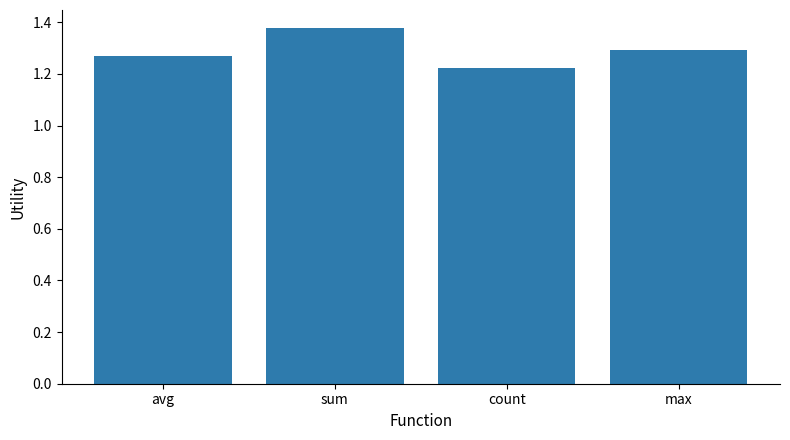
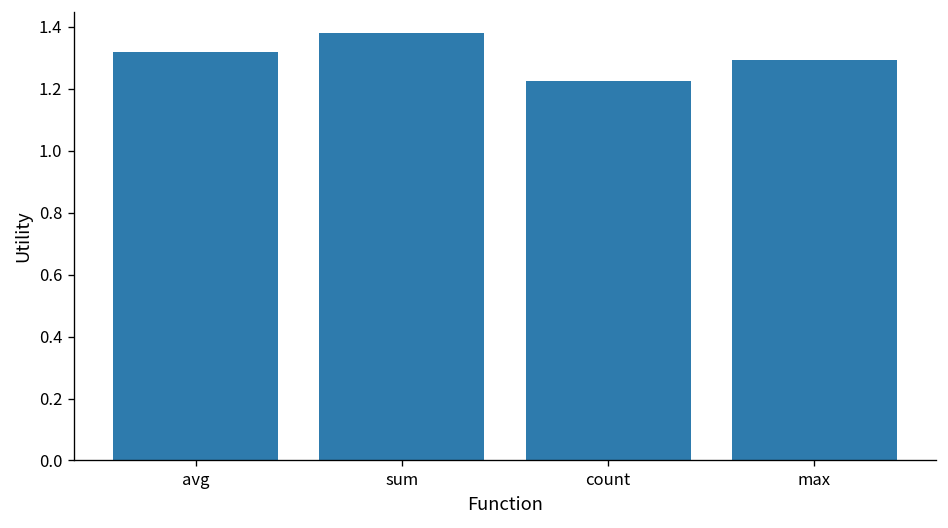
  {
-   "avg": 1.27,
+   "avg": 1.32,
    "sum": 1.38,
    "count": 1.22,
    "max": 1.29
  }
